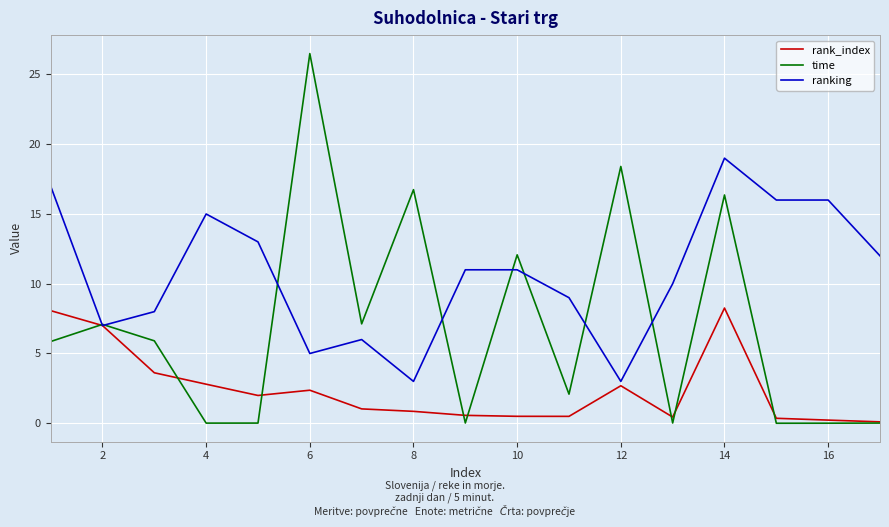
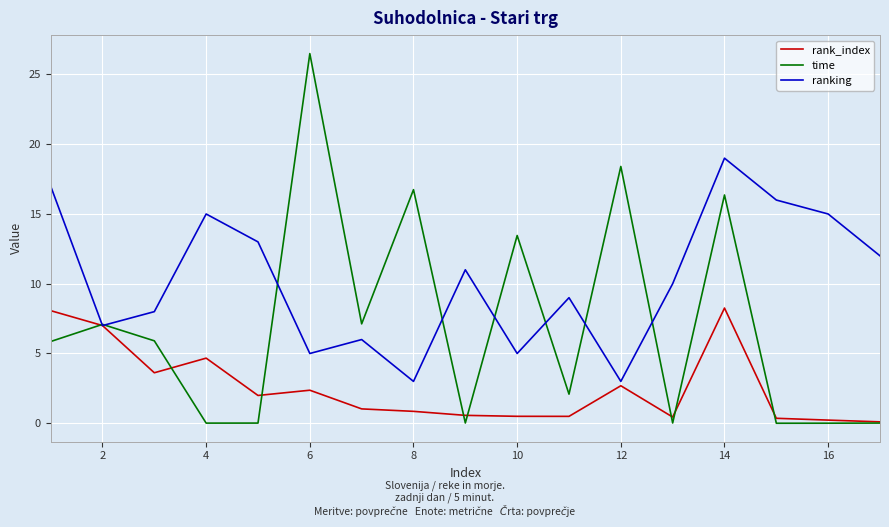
  {
    "rank_index": {
-     "4": 2.8,
+     "4": 4.7,
      "6": 2.4,
      "8": 0.9,
      "10": 0.5,
      "12": 2.7,
      "14": 8.3,
      "16": 0.2
    },
    "time": {
      "4": 0.0,
      "6": 26.5,
      "8": 16.7,
-     "10": 12.1,
+     "10": 13.5,
      "12": 18.4,
      "14": 16.4,
      "16": 0.0
    },
    "ranking": {
      "4": 15,
      "6": 5,
      "8": 3,
-     "10": 11,
+     "10": 5,
      "12": 3,
      "14": 19,
-     "16": 16
+     "16": 15
    }
  }
